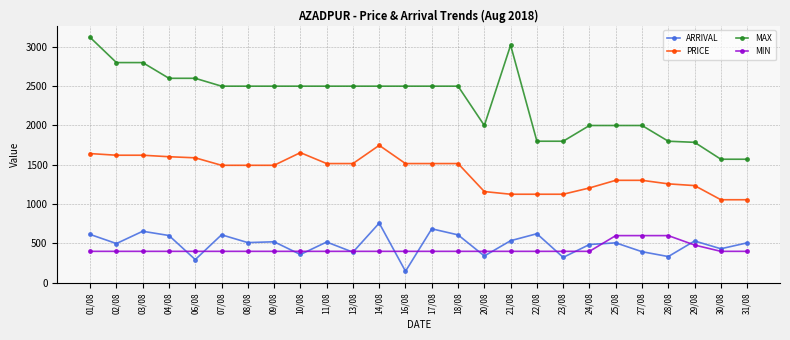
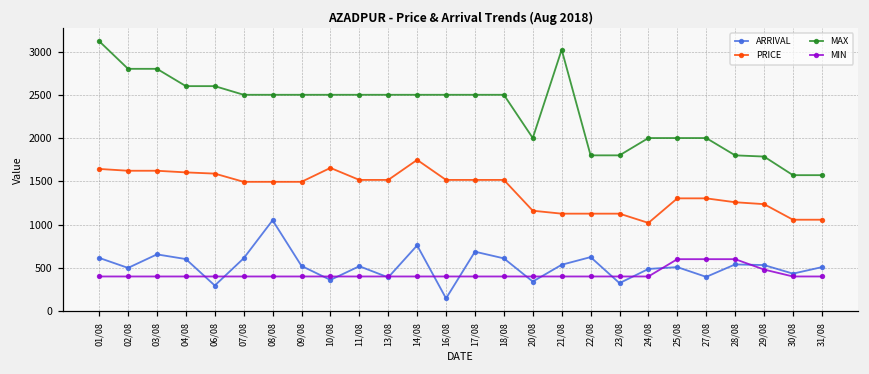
  {
    "ARRIVAL": {
      "01/08": 600,
      "02/08": 500,
      "03/08": 700,
      "04/08": 600,
      "06/08": 300,
      "07/08": 600,
-     "08/08": 500,
+     "08/08": 1000,
      "09/08": 500,
      "10/08": 400,
      "11/08": 500,
      "14/08": 800,
      "16/08": 100,
      "17/08": 700,
      "18/08": 600,
      "20/08": 300,
      "21/08": 500,
      "22/08": 600,
      "23/08": 300,
      "24/08": 500,
      "25/08": 500,
      "27/08": 400,
-     "28/08": 300,
+     "28/08": 500,
      "29/08": 500,
      "31/08": 500
    },
    "PRICE": {
      "01/08": 1600,
      "02/08": 1600,
      "03/08": 1600,
      "04/08": 1600,
      "06/08": 1600,
      "07/08": 1500,
      "08/08": 1500,
      "09/08": 1500,
      "10/08": 1700,
      "11/08": 1500,
      "13/08": 1500,
      "14/08": 1700,
      "16/08": 1500,
      "17/08": 1500,
      "18/08": 1500,
      "20/08": 1200,
      "21/08": 1100,
      "22/08": 1100,
      "23/08": 1100,
-     "24/08": 1200,
+     "24/08": 1000,
      "25/08": 1300,
      "27/08": 1300,
      "28/08": 1300,
      "29/08": 1200,
      "30/08": 1100,
      "31/08": 1100
    },
    "MAX": {
      "01/08": 3100,
      "02/08": 2800,
      "03/08": 2800,
      "04/08": 2600,
      "06/08": 2600,
      "07/08": 2500,
      "08/08": 2500,
      "09/08": 2500,
      "10/08": 2500,
      "11/08": 2500,
      "13/08": 2500,
      "14/08": 2500,
      "16/08": 2500,
      "17/08": 2500,
      "18/08": 2500,
      "20/08": 2000,
      "21/08": 3000,
      "22/08": 1800,
      "23/08": 1800,
      "24/08": 2000,
      "25/08": 2000,
      "27/08": 2000,
      "28/08": 1800,
      "29/08": 1800,
      "30/08": 1600,
      "31/08": 1600
    },
    "MIN": {
      "01/08": 400,
      "02/08": 400,
      "03/08": 400,
      "04/08": 400,
      "06/08": 400,
      "07/08": 400,
      "08/08": 400,
      "09/08": 400,
      "10/08": 400,
      "11/08": 400,
      "14/08": 400,
      "16/08": 400,
      "17/08": 400,
      "18/08": 400,
      "20/08": 400,
      "21/08": 400,
      "22/08": 400,
      "23/08": 400,
      "24/08": 400,
      "25/08": 600,
      "27/08": 600,
      "28/08": 600,
      "29/08": 500,
      "31/08": 400
    }
  }
